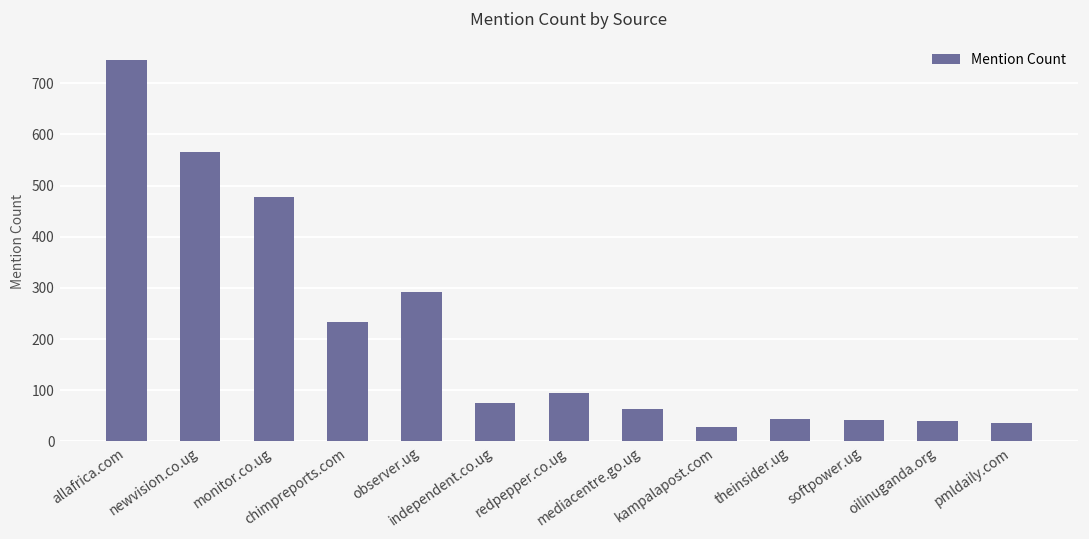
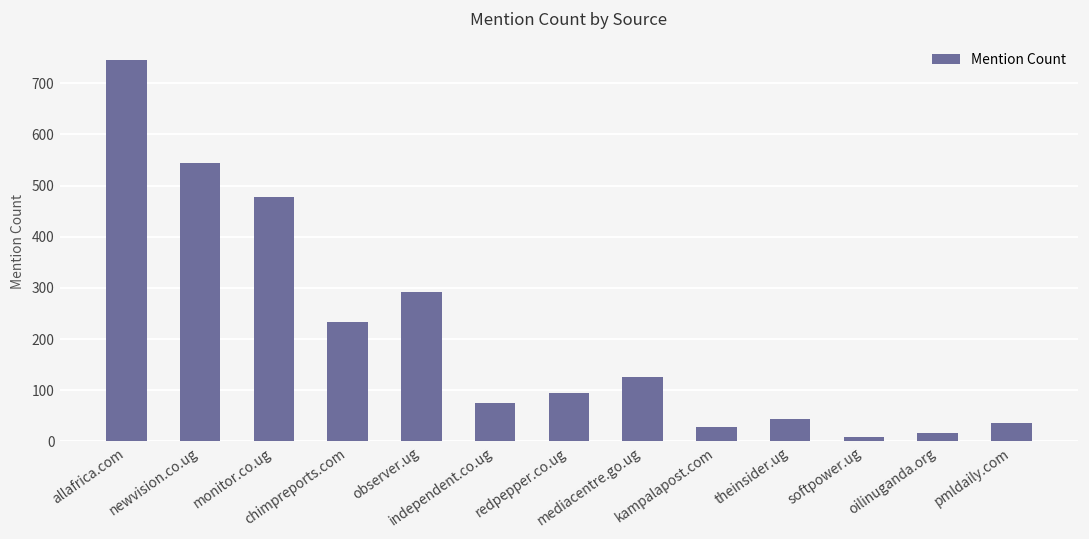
  {
    "allafrica.com": 750,
-   "newvision.co.ug": 570,
+   "newvision.co.ug": 550,
    "monitor.co.ug": 480,
    "chimpreports.com": 230,
    "observer.ug": 290,
    "independent.co.ug": 80,
    "redpepper.co.ug": 100,
-   "mediacentre.go.ug": 60,
+   "mediacentre.go.ug": 130,
    "kampalapost.com": 30,
    "theinsider.ug": 40,
-   "softpower.ug": 40,
-   "oilinuganda.org": 40,
+   "softpower.ug": 10,
+   "oilinuganda.org": 20,
    "pmldaily.com": 40
  }
